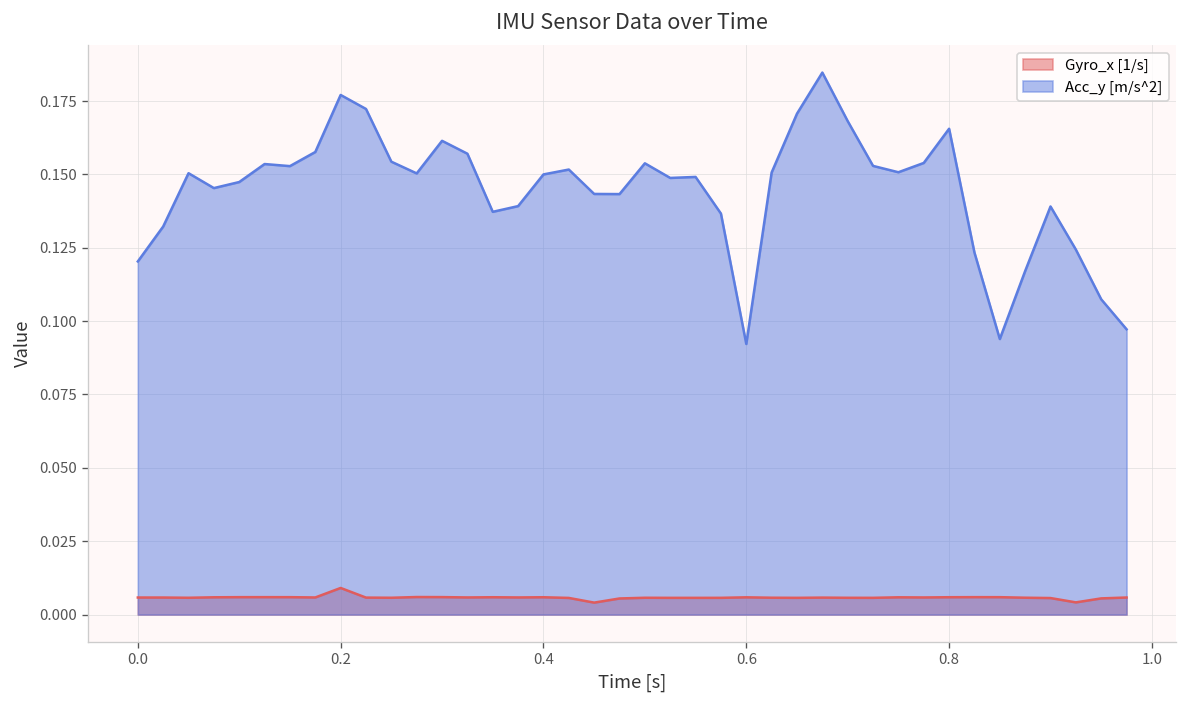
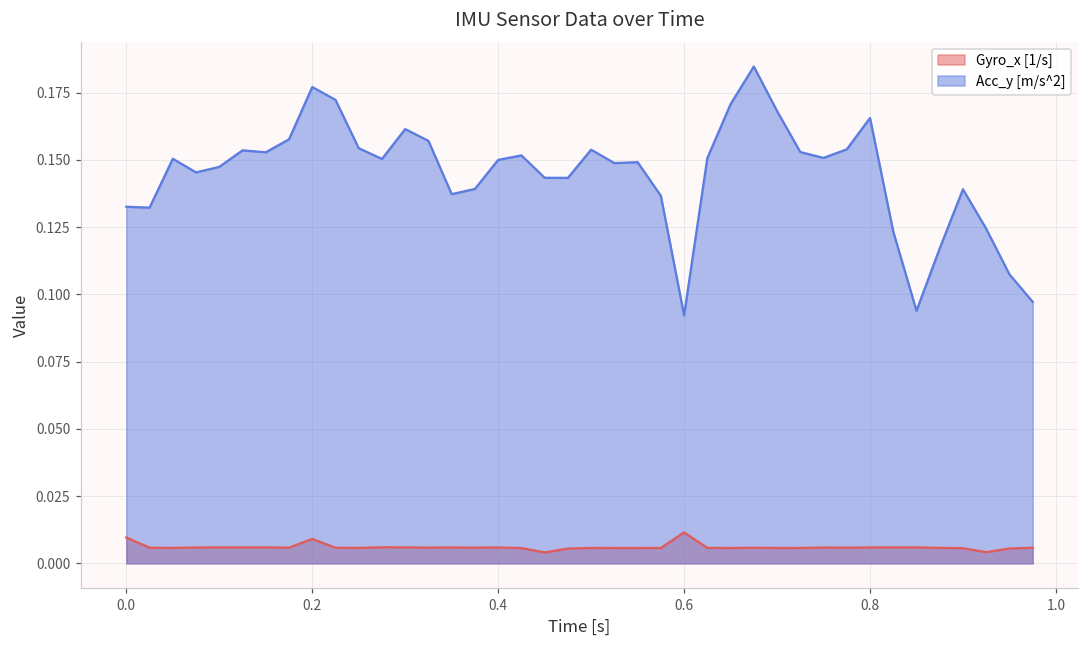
  {
    "Gyro_x [1/s]": {
-     "0.0": 0.006,
+     "0.0": 0.010,
      "0.2": 0.009,
      "0.4": 0.006,
-     "0.6": 0.006,
+     "0.6": 0.012,
      "0.8": 0.006
    },
    "Acc_y [m/s^2]": {
-     "0.0": 0.120,
+     "0.0": 0.133,
      "0.2": 0.177,
      "0.4": 0.150,
      "0.6": 0.092,
      "0.8": 0.166
    }
  }
